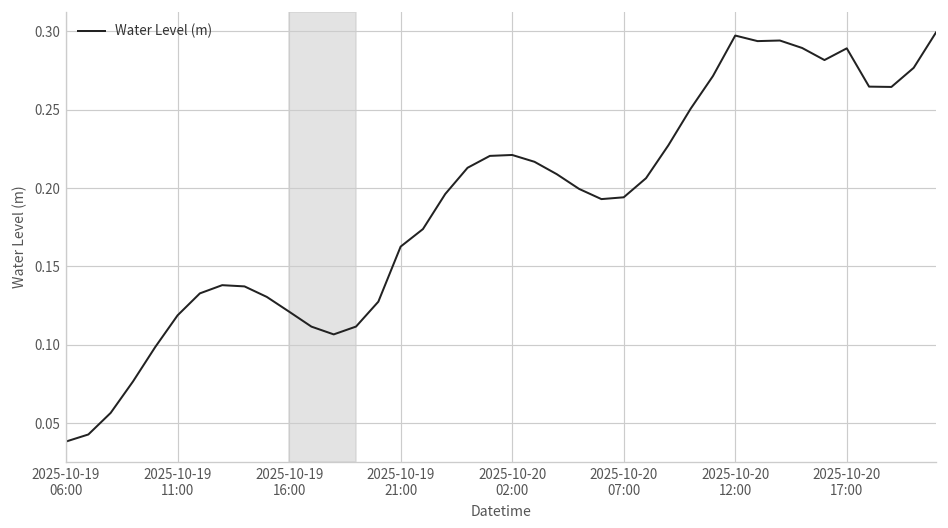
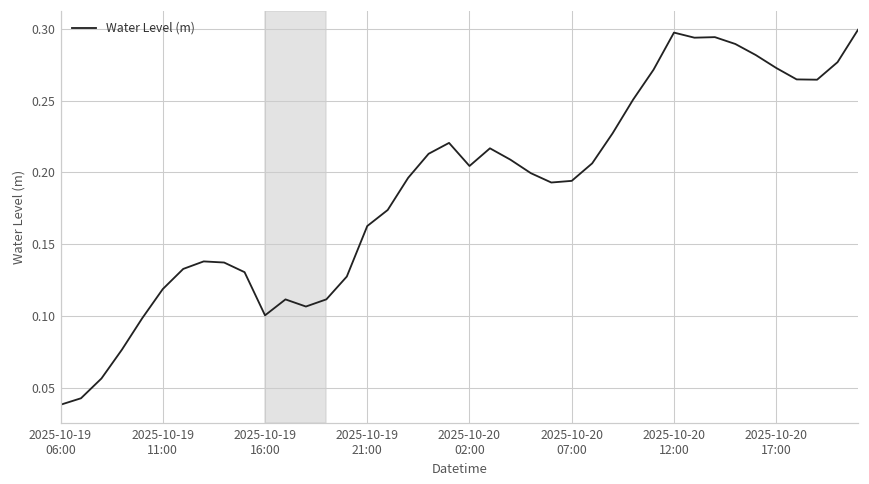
  {
    "2025-10-19 06:00": 0.038,
    "2025-10-19 11:00": 0.119,
-   "2025-10-19 16:00": 0.121,
+   "2025-10-19 16:00": 0.101,
    "2025-10-19 21:00": 0.163,
-   "2025-10-20 02:00": 0.221,
+   "2025-10-20 02:00": 0.204,
    "2025-10-20 07:00": 0.194,
    "2025-10-20 12:00": 0.297,
-   "2025-10-20 17:00": 0.289
+   "2025-10-20 17:00": 0.273
  }
